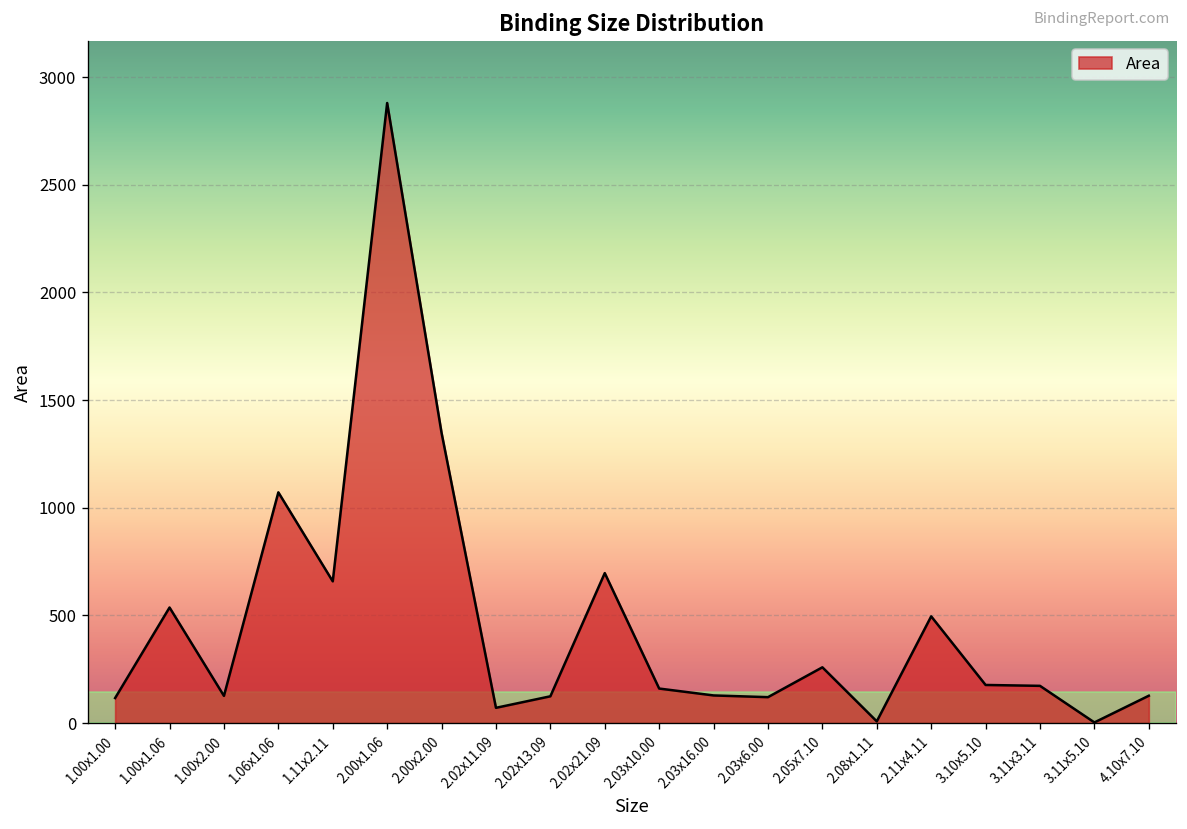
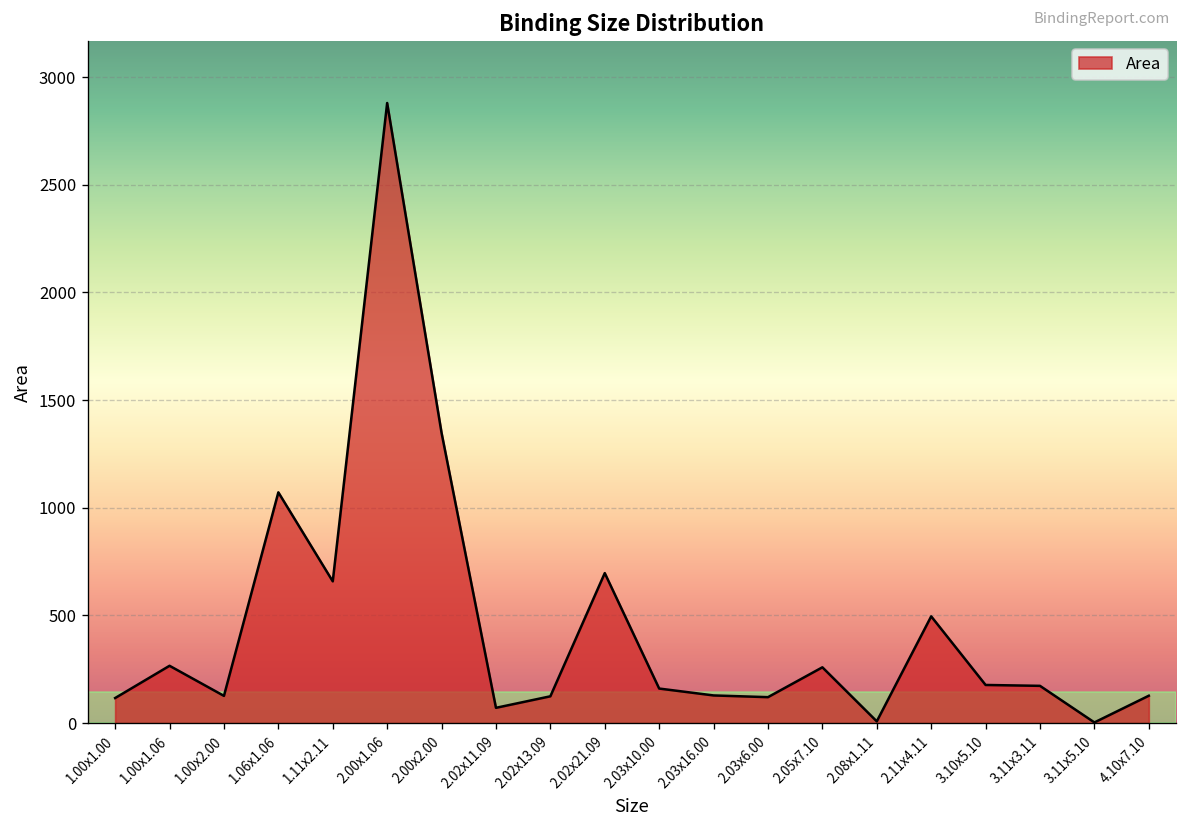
  {
-   "1.00x1.06": 540,
+   "1.00x1.06": 270,
    "1.06x1.06": 1070,
    "1.11x2.11": 660,
    "2.00x1.06": 2880,
    "2.00x2.00": 1350,
    "2.02x21.09": 700,
    "2.03x10.00": 160,
    "2.05x7.10": 260,
    "2.11x4.11": 500,
    "3.10x5.10": 180,
    "3.11x3.11": 170
  }
